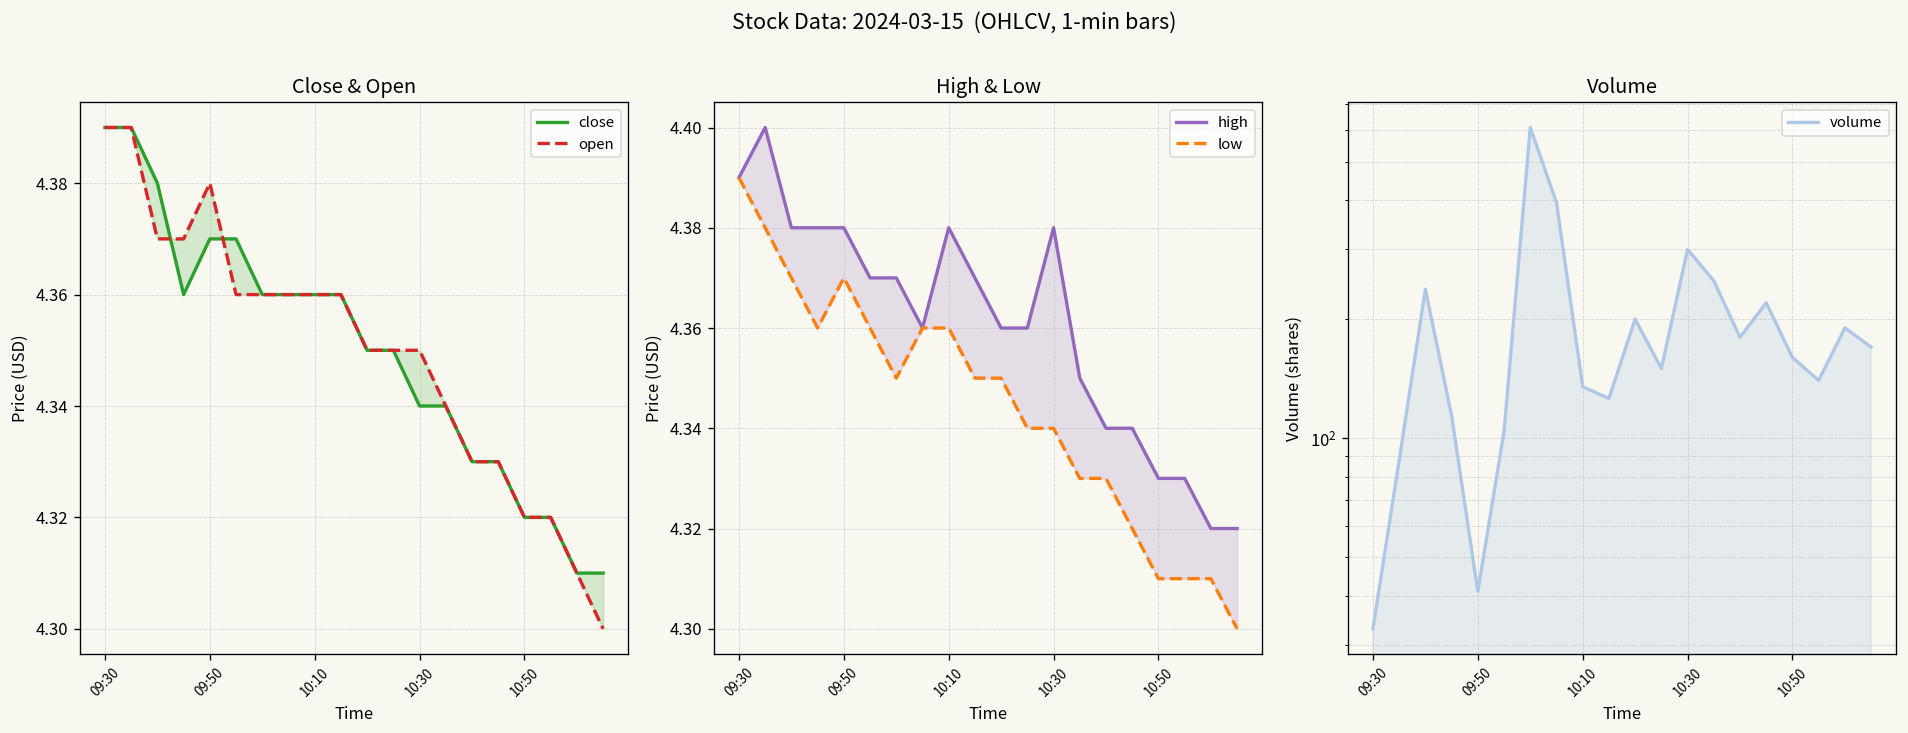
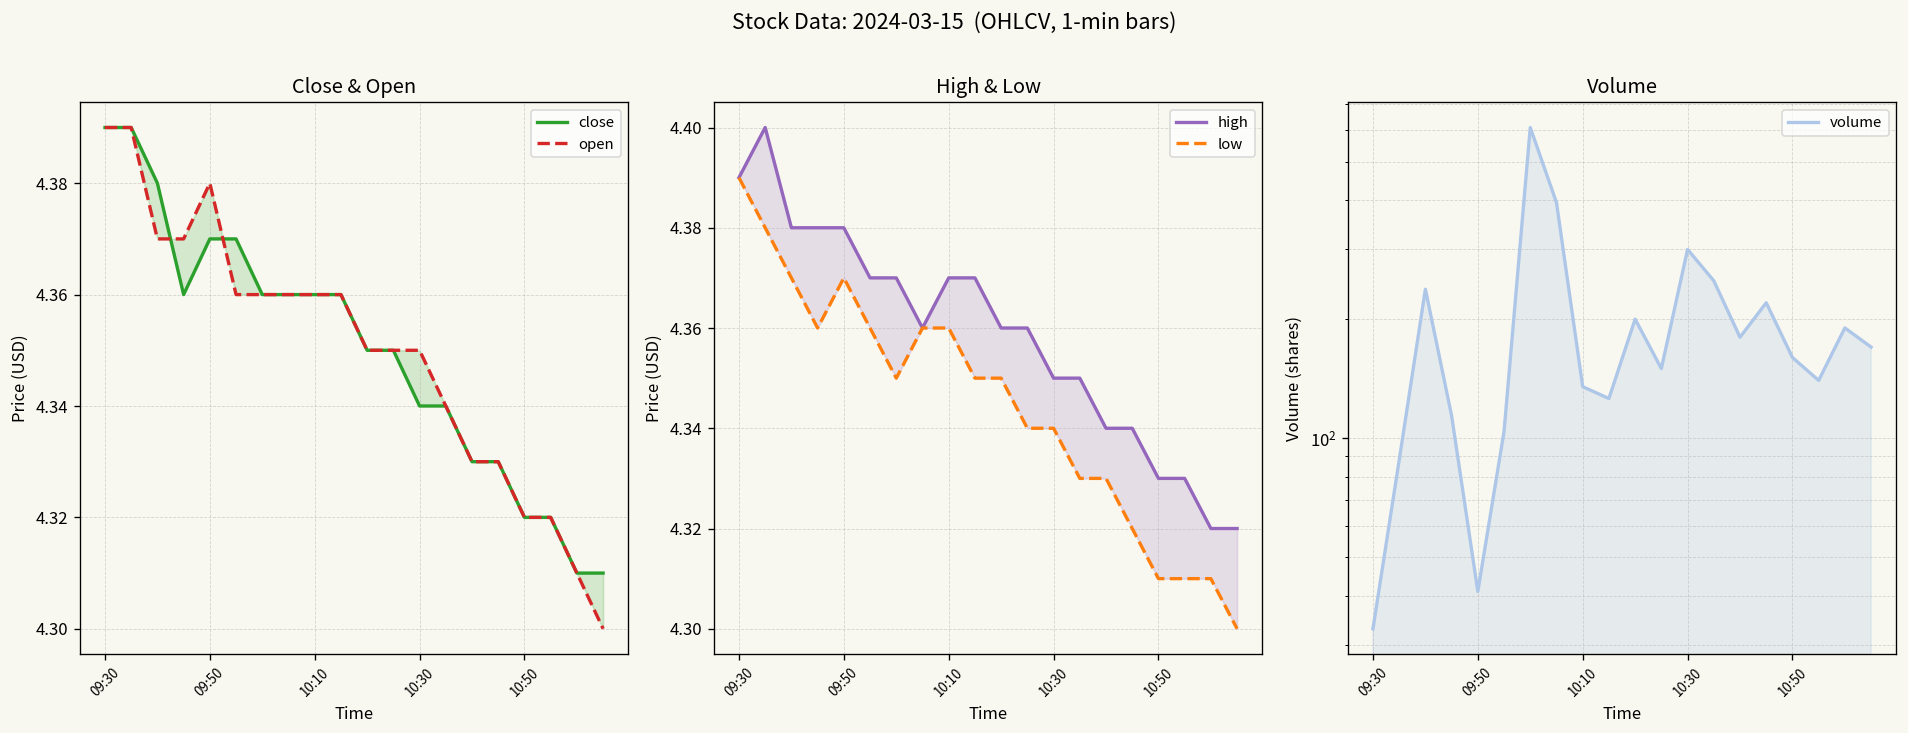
  {
    "High & Low": {
      "high": {
        "09:50": 4.38,
-       "10:10": 4.38,
-       "10:30": 4.38,
+       "10:10": 4.37,
+       "10:30": 4.35,
        "10:50": 4.33
      },
      "low": {
        "09:50": 4.37,
        "10:10": 4.36,
        "10:30": 4.34,
        "10:50": 4.31
      }
    }
  }
